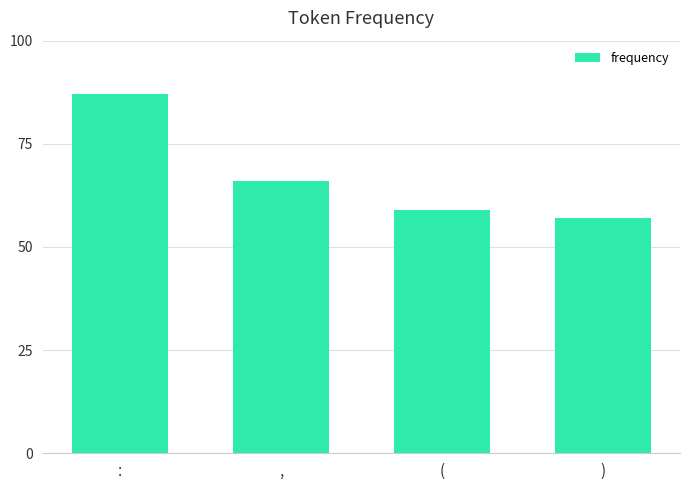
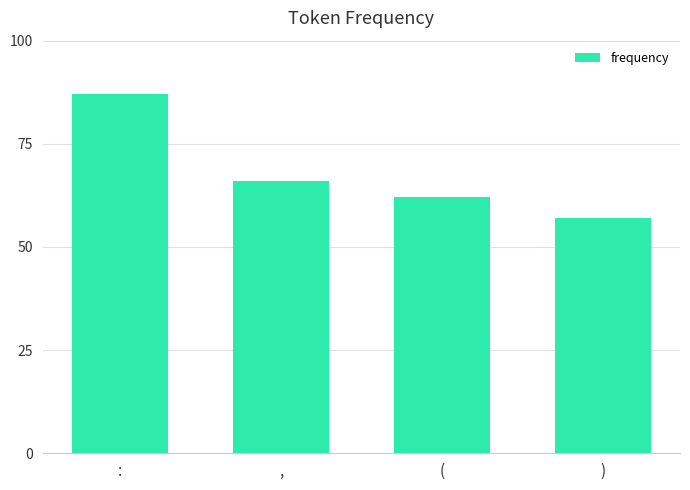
  {
    ":": 87,
    ",": 66,
-   "(": 59,
+   "(": 62,
    ")": 57
  }
